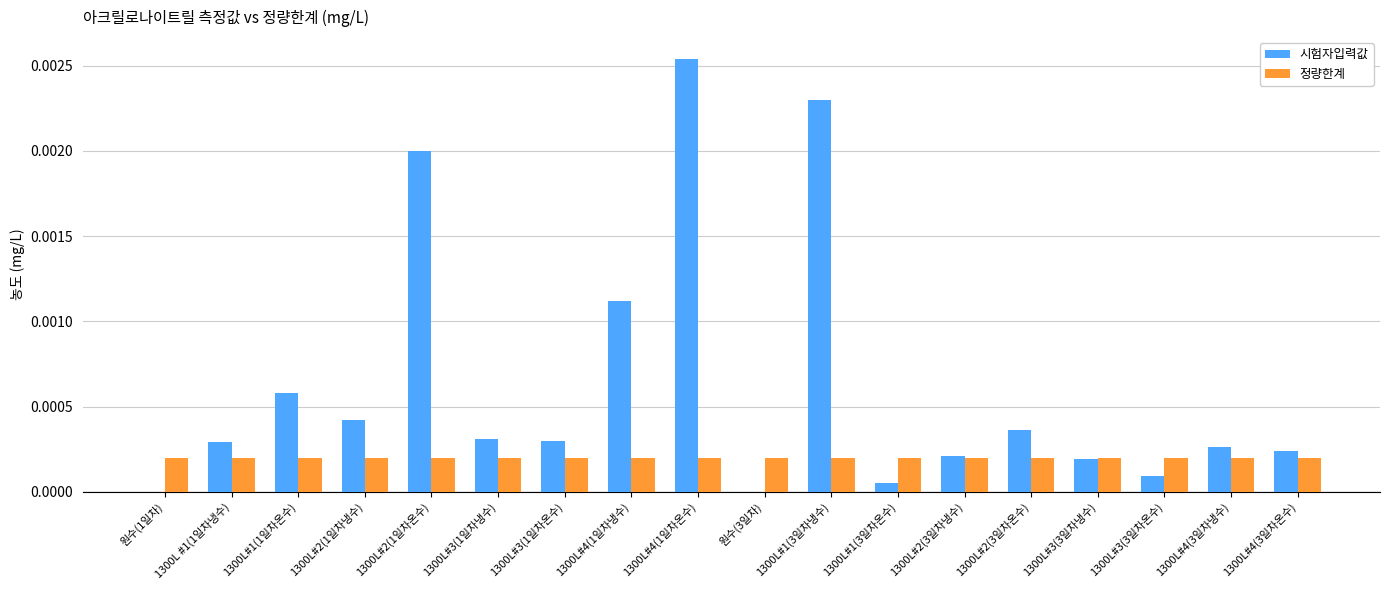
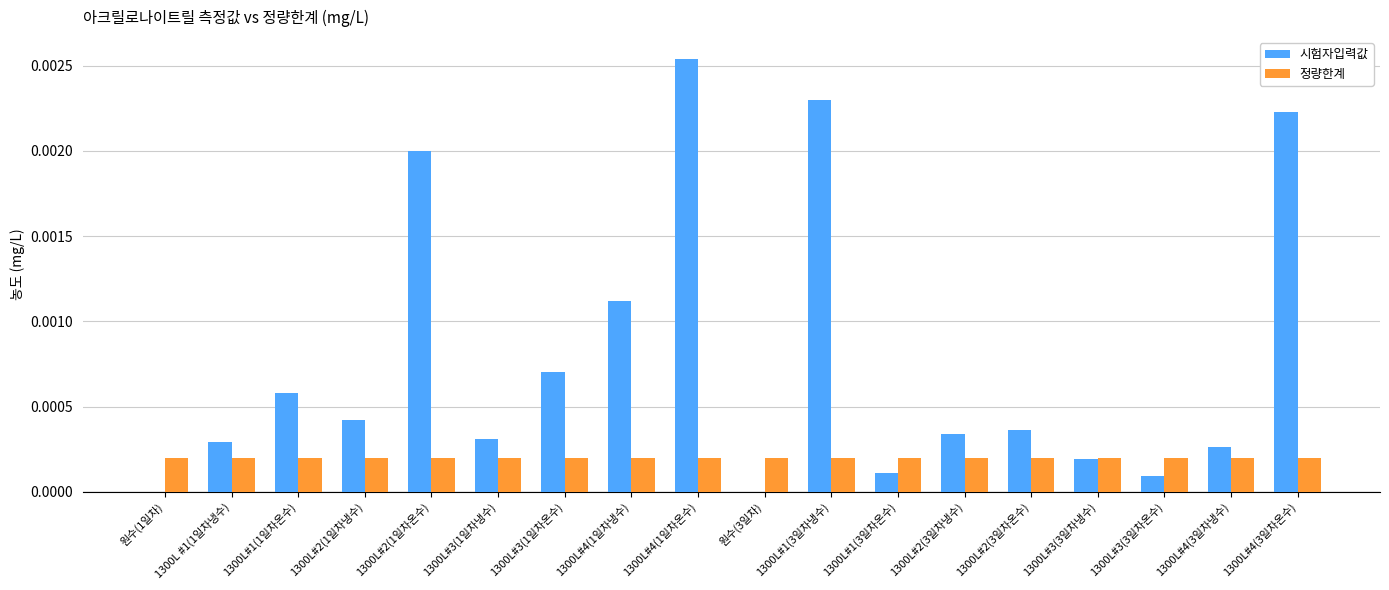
  {
    "시험자입력값": {
      "원수(1일차)": 0.00000,
      "1300L #1(1일차냉수)": 0.00029,
      "1300L#1(1일차온수)": 0.00058,
      "1300L#2(1일차냉수)": 0.00042,
      "1300L#2(1일차온수)": 0.00200,
      "1300L#3(1일차냉수)": 0.00031,
-     "1300L#3(1일차온수)": 0.0003,
+     "1300L#3(1일차온수)": 0.0007,
      "1300L#4(1일차냉수)": 0.00112,
      "1300L#4(1일차온수)": 0.00254,
      "원수(3일차)": 0.00000,
      "1300L#1(3일차냉수)": 0.00230,
-     "1300L#1(3일차온수)": 0.00005,
-     "1300L#2(3일차냉수)": 0.00021,
+     "1300L#1(3일차온수)": 0.00011,
+     "1300L#2(3일차냉수)": 0.00034,
      "1300L#2(3일차온수)": 0.00036,
      "1300L#3(3일차냉수)": 0.00019,
      "1300L#3(3일차온수)": 0.00009,
      "1300L#4(3일차냉수)": 0.00026,
-     "1300L#4(3일차온수)": 0.00024
+     "1300L#4(3일차온수)": 0.00223
    },
    "정량한계": {
      "원수(1일차)": 0.00020,
      "1300L #1(1일차냉수)": 0.00020,
      "1300L#1(1일차온수)": 0.00020,
      "1300L#2(1일차냉수)": 0.00020,
      "1300L#2(1일차온수)": 0.00020,
      "1300L#3(1일차냉수)": 0.00020,
      "1300L#3(1일차온수)": 0.00020,
      "1300L#4(1일차냉수)": 0.00020,
      "1300L#4(1일차온수)": 0.00020,
      "원수(3일차)": 0.00020,
      "1300L#1(3일차냉수)": 0.00020,
      "1300L#1(3일차온수)": 0.00020,
      "1300L#2(3일차냉수)": 0.00020,
      "1300L#2(3일차온수)": 0.00020,
      "1300L#3(3일차냉수)": 0.00020,
      "1300L#3(3일차온수)": 0.00020,
      "1300L#4(3일차냉수)": 0.00020,
      "1300L#4(3일차온수)": 0.00020
    }
  }
